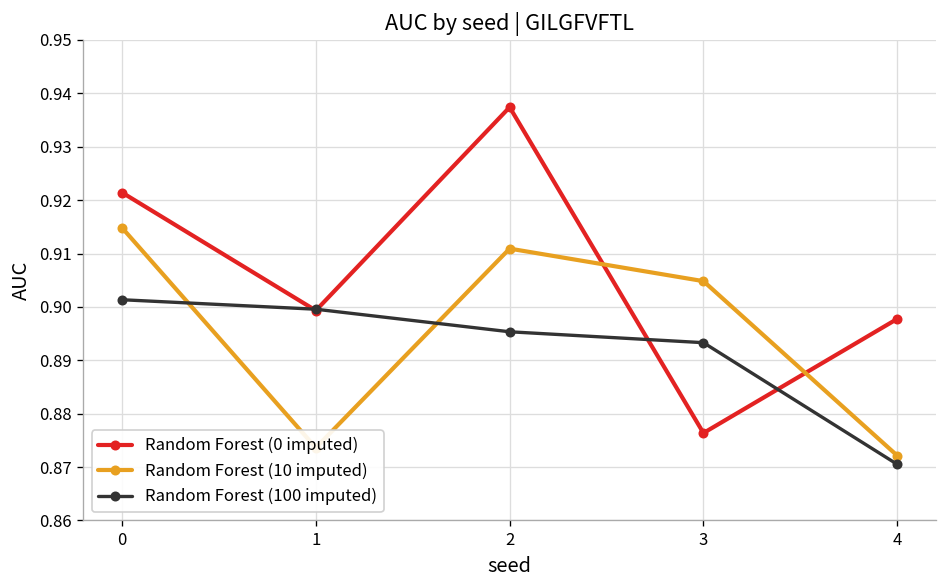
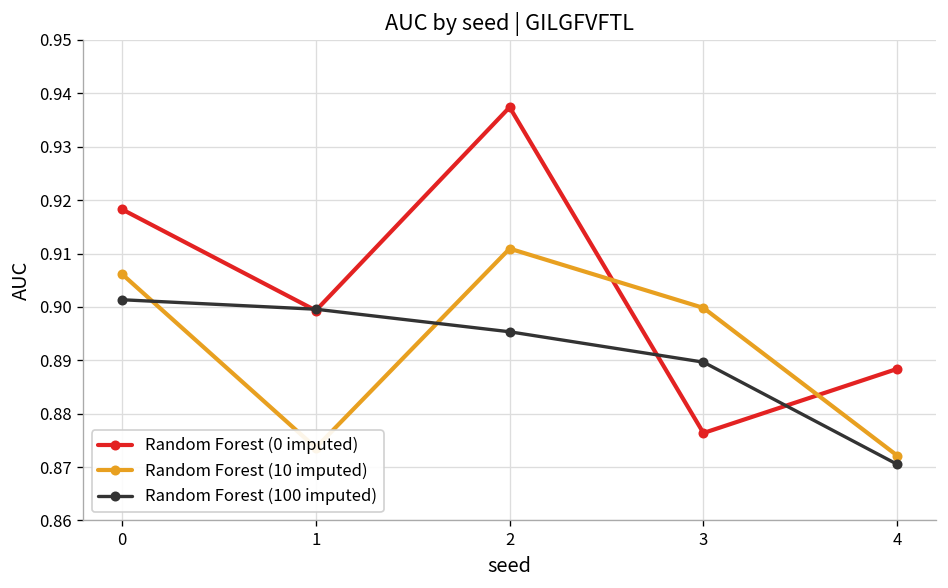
  {
    "Random Forest (0 imputed)": {
-     "0": 0.921,
+     "0": 0.918,
      "2": 0.937,
      "3": 0.876,
-     "4": 0.898
+     "4": 0.888
    },
    "Random Forest (10 imputed)": {
-     "0": 0.915,
+     "0": 0.906,
      "2": 0.911,
-     "3": 0.905,
+     "3": 0.900,
      "4": 0.872
    },
    "Random Forest (100 imputed)": {
      "0": 0.901,
      "2": 0.895,
-     "3": 0.893,
+     "3": 0.890,
      "4": 0.871
    }
  }
